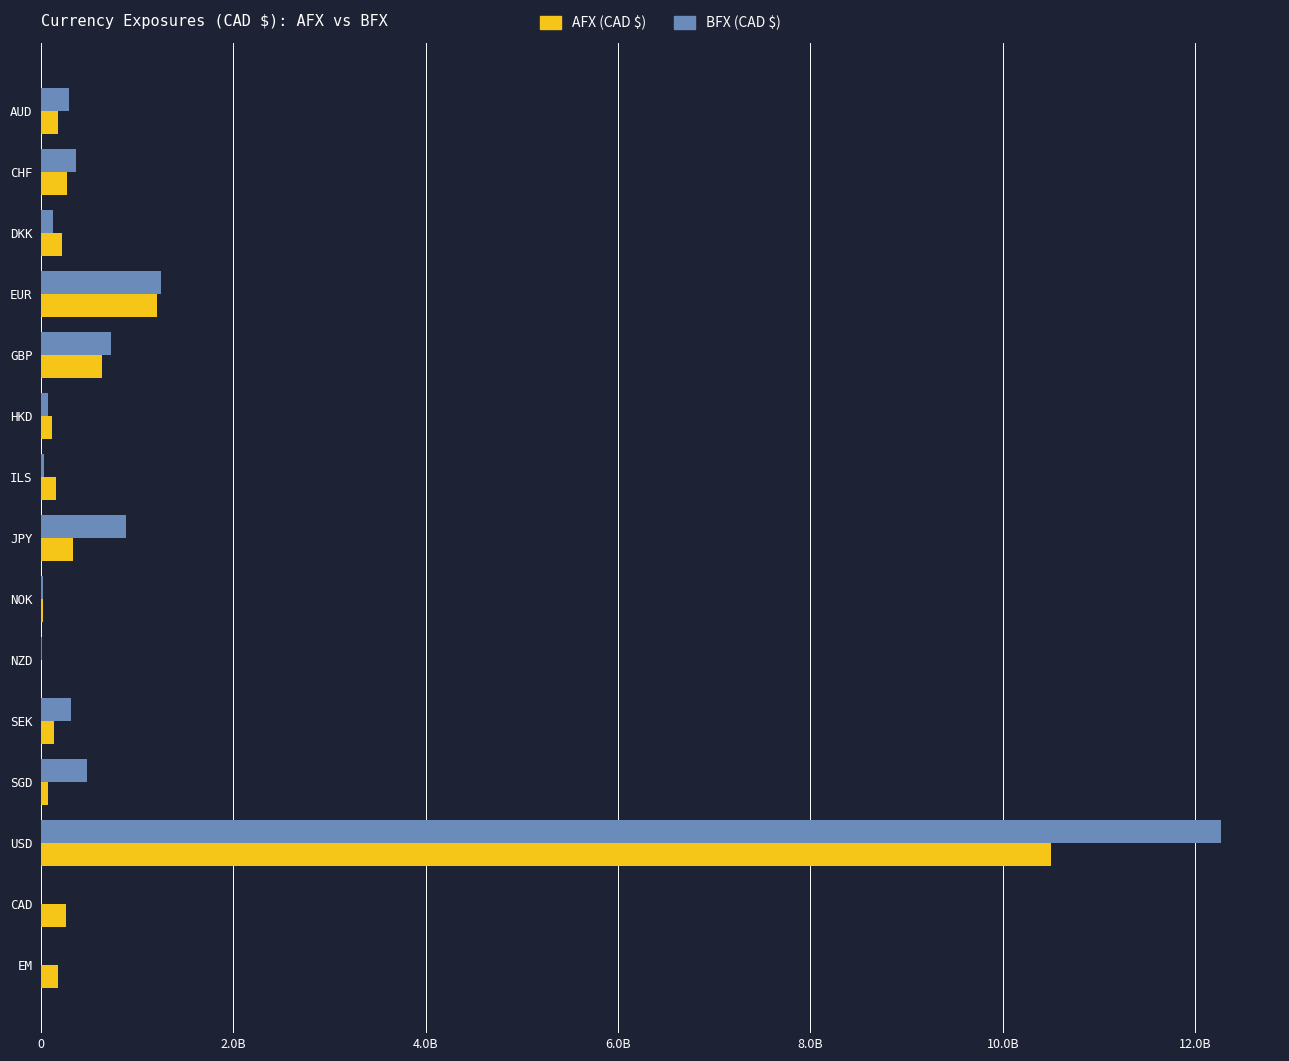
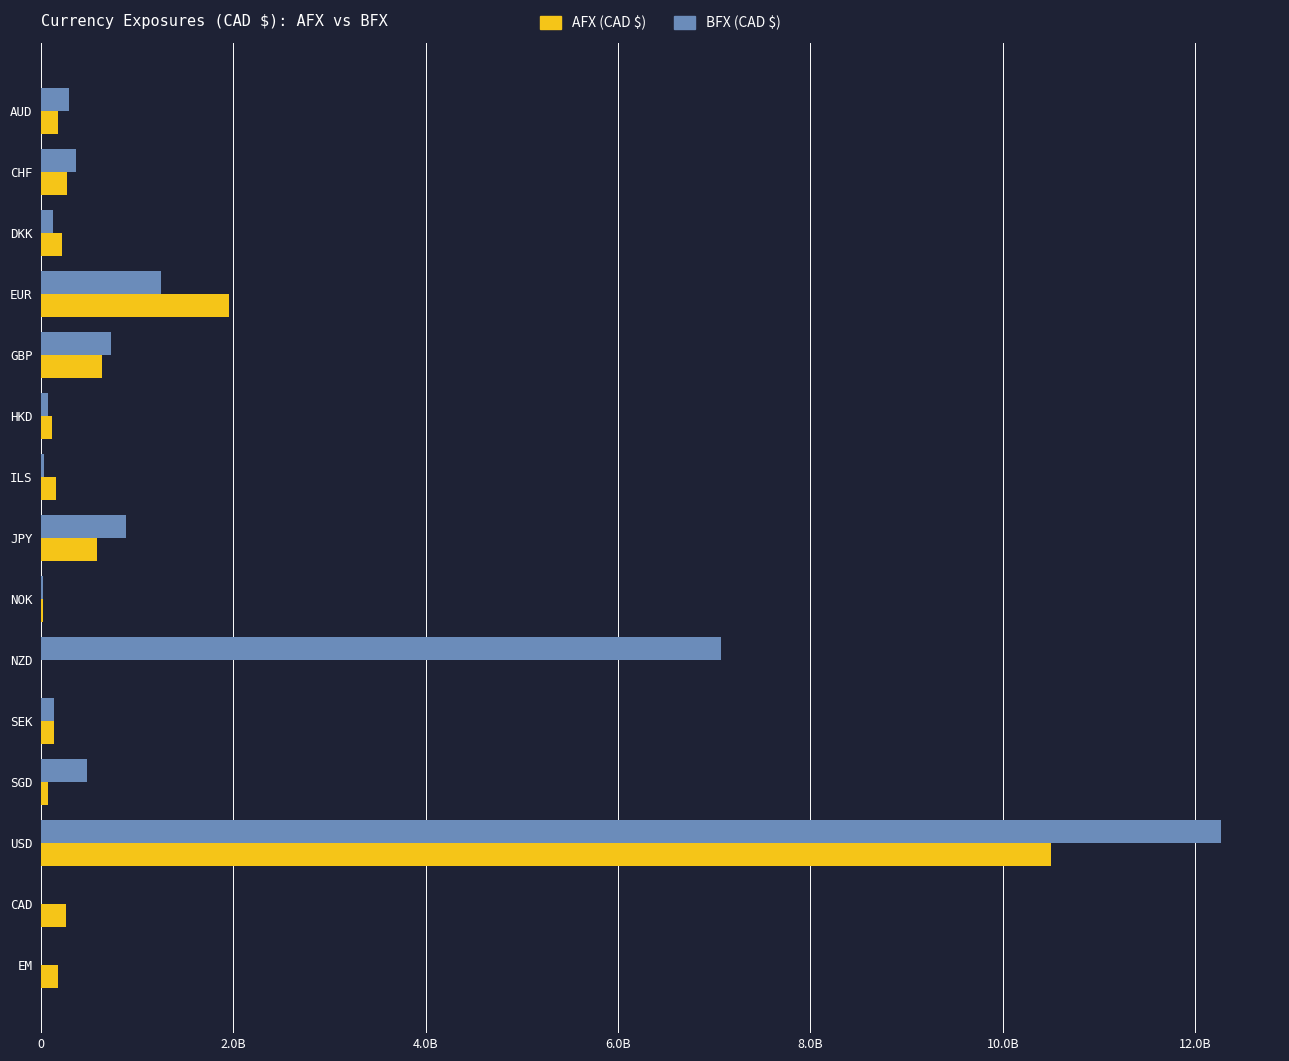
  {
    "AFX (CAD $)": {
      "AUD": 200000000,
      "CHF": 300000000,
      "DKK": 200000000,
-     "EUR": 1200000000,
+     "EUR": 2000000000,
      "GBP": 600000000,
      "HKD": 100000000,
      "ILS": 200000000,
-     "JPY": 300000000,
+     "JPY": 600000000,
      "SEK": 100000000,
      "SGD": 100000000,
      "USD": 10500000000,
      "CAD": 300000000,
      "EM": 200000000
    },
    "BFX (CAD $)": {
      "AUD": 300000000,
      "CHF": 400000000,
      "DKK": 100000000,
      "EUR": 1200000000,
      "GBP": 700000000,
      "HKD": 100000000,
      "ILS": 0,
      "JPY": 900000000,
-     "NZD": 0,
-     "SEK": 300000000,
+     "NZD": 7100000000,
+     "SEK": 100000000,
      "SGD": 500000000,
      "USD": 12300000000,
      "CAD": 0,
      "EM": 0
    }
  }
